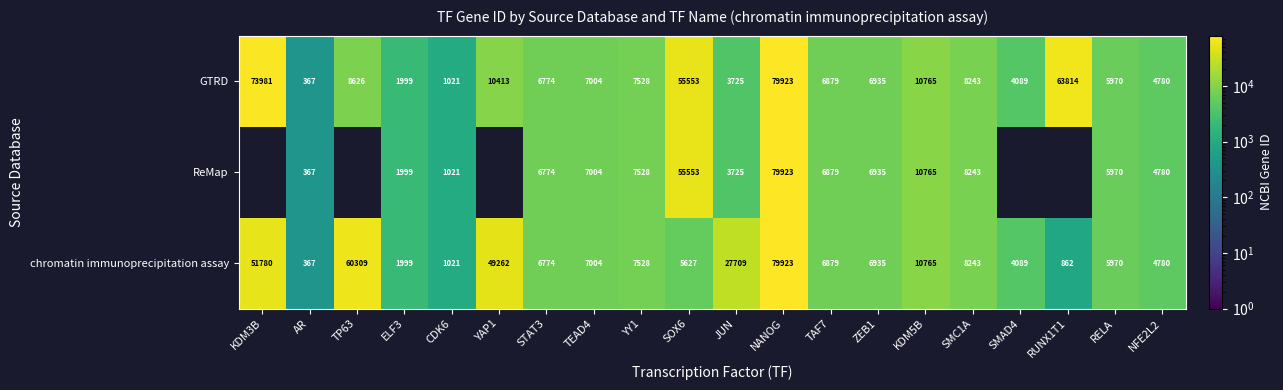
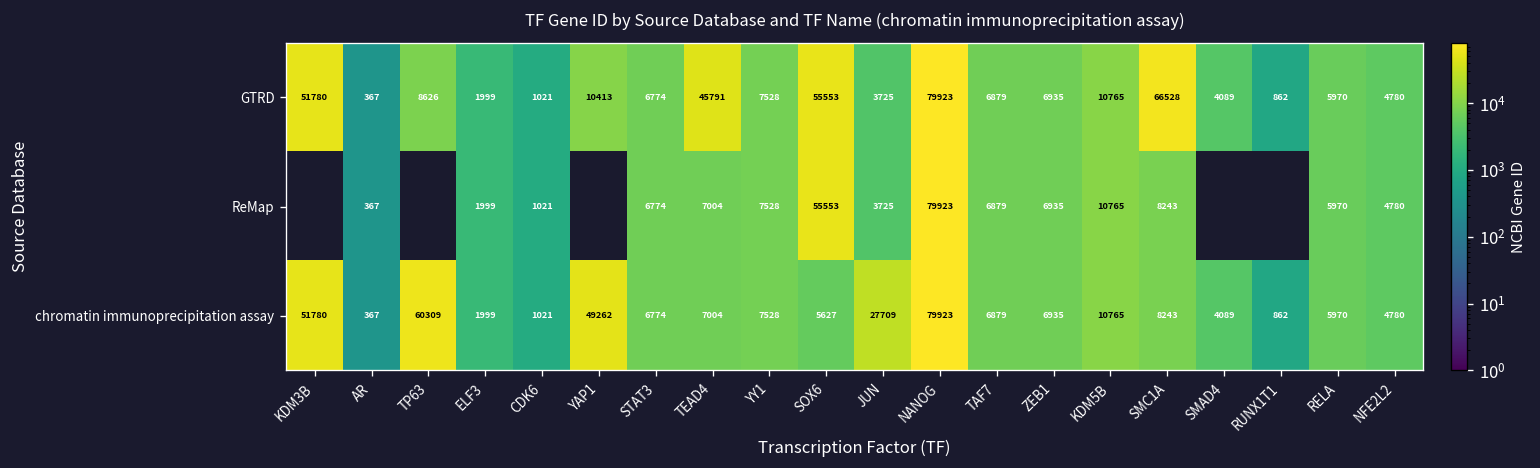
  {
    "GTRD": {
-     "KDM3B": 73981,
+     "KDM3B": 51780,
      "AR": 367,
      "TP63": 8626,
      "ELF3": 1999,
      "CDK6": 1021,
      "YAP1": 10413,
      "STAT3": 6774,
-     "TEAD4": 7004,
+     "TEAD4": 45791,
      "YY1": 7528,
      "SOX6": 55553,
      "JUN": 3725,
      "NANOG": 79923,
      "TAF7": 6879,
      "ZEB1": 6935,
      "KDM5B": 10765,
-     "SMC1A": 8243,
+     "SMC1A": 66528,
      "SMAD4": 4089,
-     "RUNX1T1": 63814,
+     "RUNX1T1": 862,
      "RELA": 5970,
      "NFE2L2": 4780
    },
    "ReMap": {
      "AR": 367,
      "ELF3": 1999,
      "CDK6": 1021,
      "STAT3": 6774,
      "TEAD4": 7004,
      "YY1": 7528,
      "SOX6": 55553,
      "JUN": 3725,
      "NANOG": 79923,
      "TAF7": 6879,
      "ZEB1": 6935,
      "KDM5B": 10765,
      "SMC1A": 8243,
      "RELA": 5970,
      "NFE2L2": 4780
    },
    "chromatin immunoprecipitation assay": {
      "KDM3B": 51780,
      "AR": 367,
      "TP63": 60309,
      "ELF3": 1999,
      "CDK6": 1021,
      "YAP1": 49262,
      "STAT3": 6774,
      "TEAD4": 7004,
      "YY1": 7528,
      "SOX6": 5627,
      "JUN": 27709,
      "NANOG": 79923,
      "TAF7": 6879,
      "ZEB1": 6935,
      "KDM5B": 10765,
      "SMC1A": 8243,
      "SMAD4": 4089,
      "RUNX1T1": 862,
      "RELA": 5970,
      "NFE2L2": 4780
    }
  }
